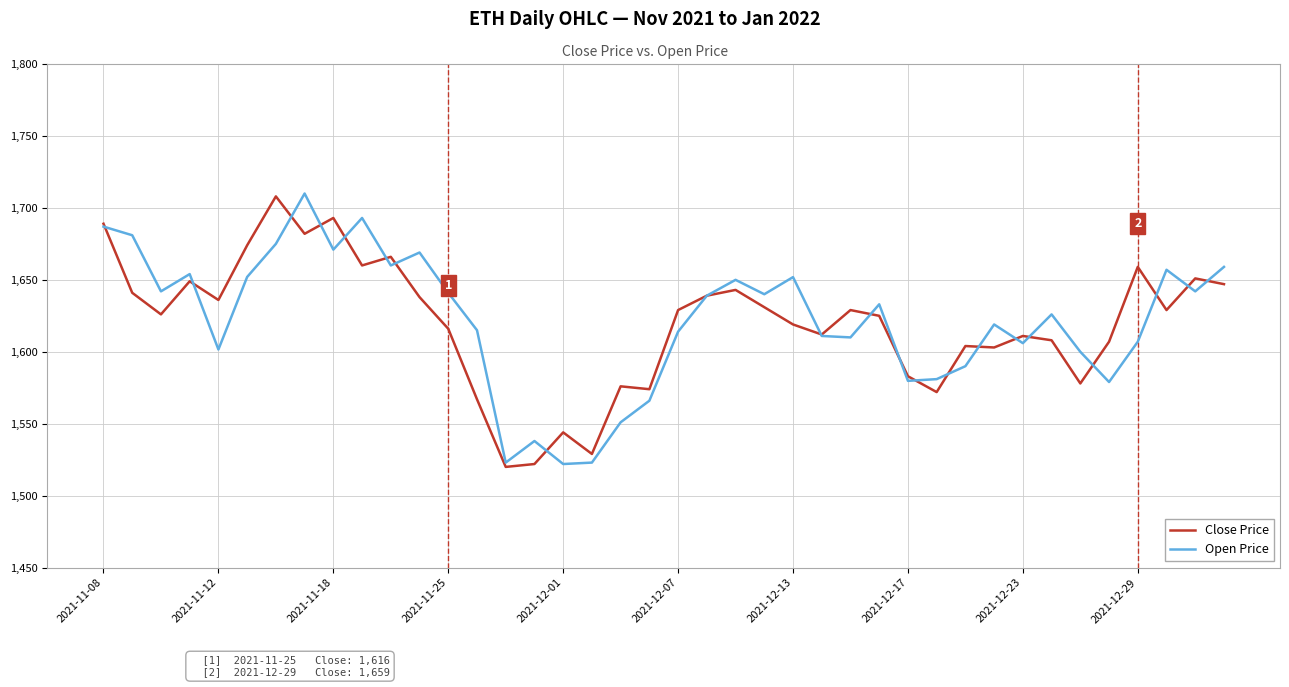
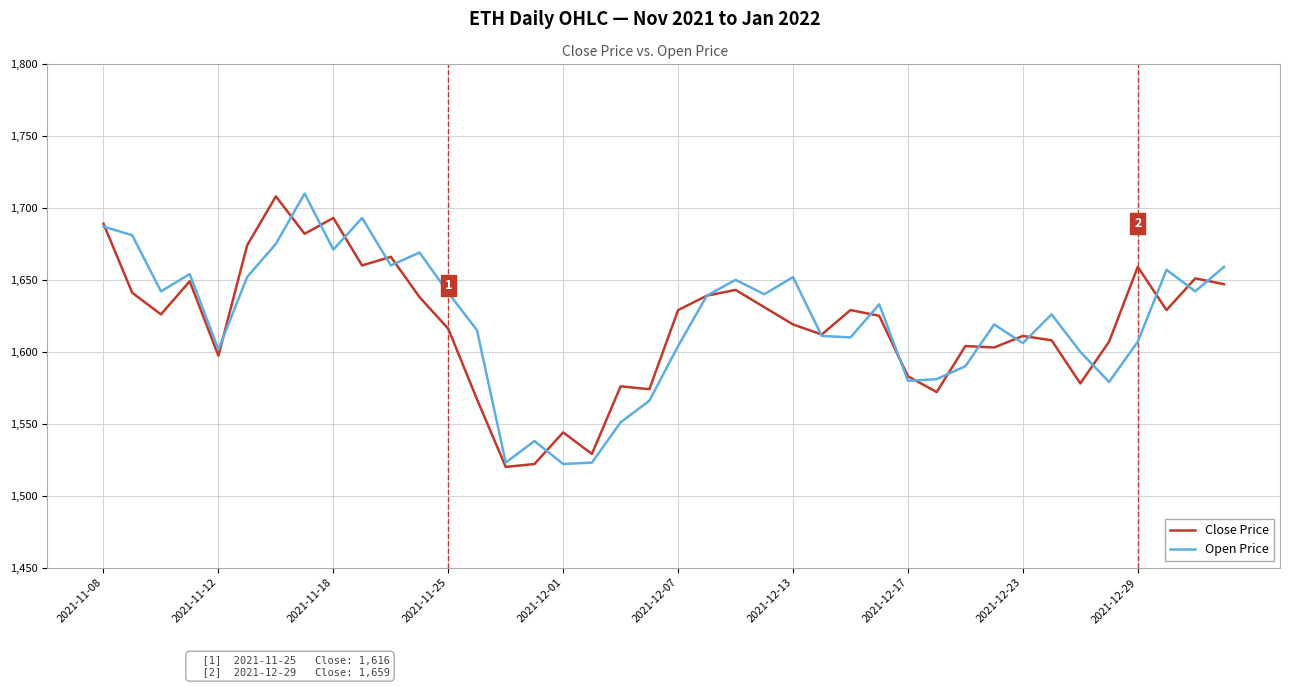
  {
    "Close Price": {
      "2021-11-08": "1,689",
-     "2021-11-12": "1,636",
+     "2021-11-12": "1,597",
      "2021-11-18": "1,693",
      "2021-11-25": "1,616",
      "2021-12-01": "1,544",
      "2021-12-07": "1,629",
      "2021-12-13": "1,619",
      "2021-12-17": "1,583",
      "2021-12-23": "1,611",
      "2021-12-29": "1,659"
    },
    "Open Price": {
      "2021-11-08": "1,687",
      "2021-11-12": "1,602",
      "2021-11-18": "1,671",
      "2021-12-01": "1,522",
-     "2021-12-07": "1,614",
+     "2021-12-07": "1,604",
      "2021-12-13": "1,652",
      "2021-12-17": "1,580",
      "2021-12-23": "1,606",
      "2021-12-29": "1,607"
    }
  }
